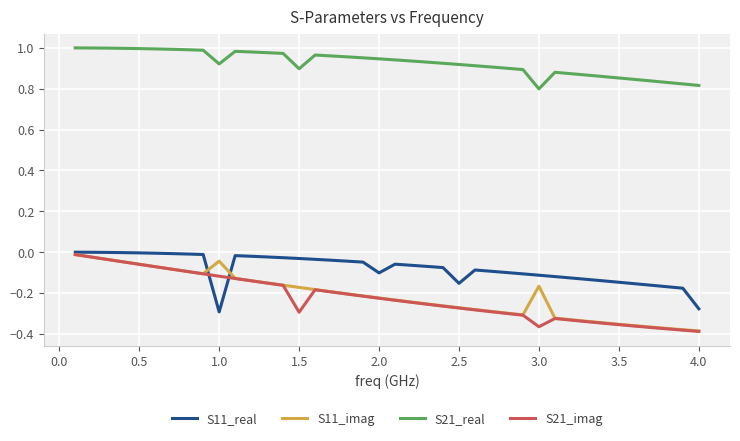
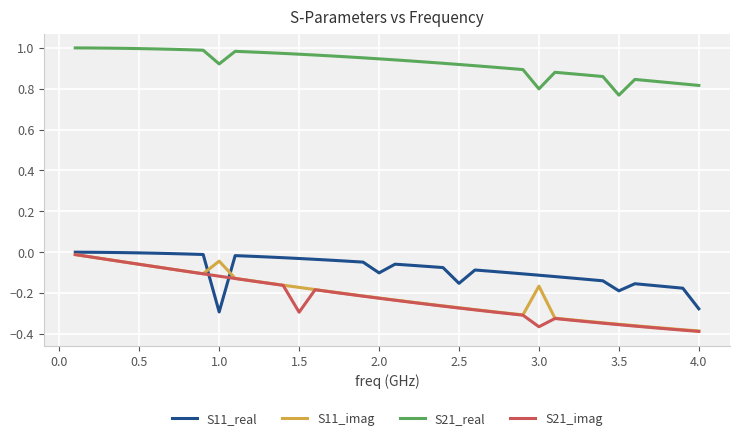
  {
    "S11_real": {
      "0.5": 0.00,
      "1.0": -0.29,
      "1.5": -0.03,
      "2.0": -0.10,
      "2.5": -0.15,
      "3.0": -0.11,
-     "3.5": -0.15,
+     "3.5": -0.19,
      "4.0": -0.28
    },
    "S11_imag": {
      "1.0": -0.04,
      "1.5": -0.17,
      "3.0": -0.17
    },
    "S21_real": {
      "0.5": 1.00,
      "1.0": 0.92,
-     "1.5": 0.90,
+     "1.5": 0.97,
      "2.0": 0.95,
      "2.5": 0.92,
      "3.0": 0.80,
-     "3.5": 0.85,
+     "3.5": 0.77,
      "4.0": 0.82
    },
    "S21_imag": {
      "1.0": -0.12,
      "1.5": -0.29,
      "3.0": -0.37
    }
  }
